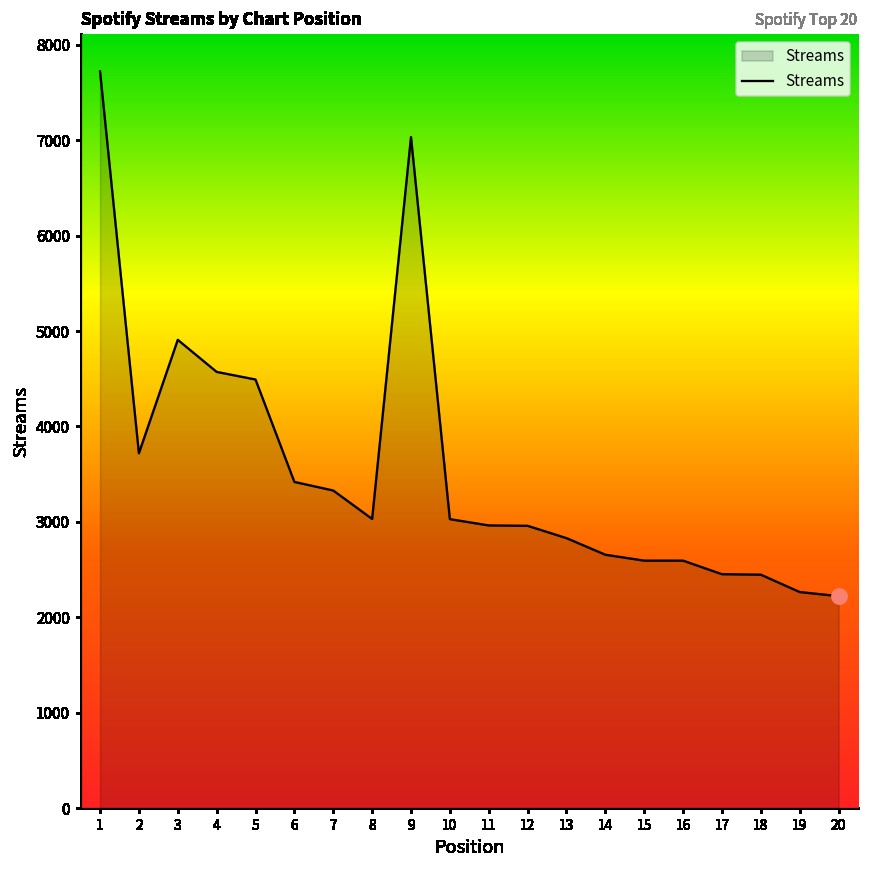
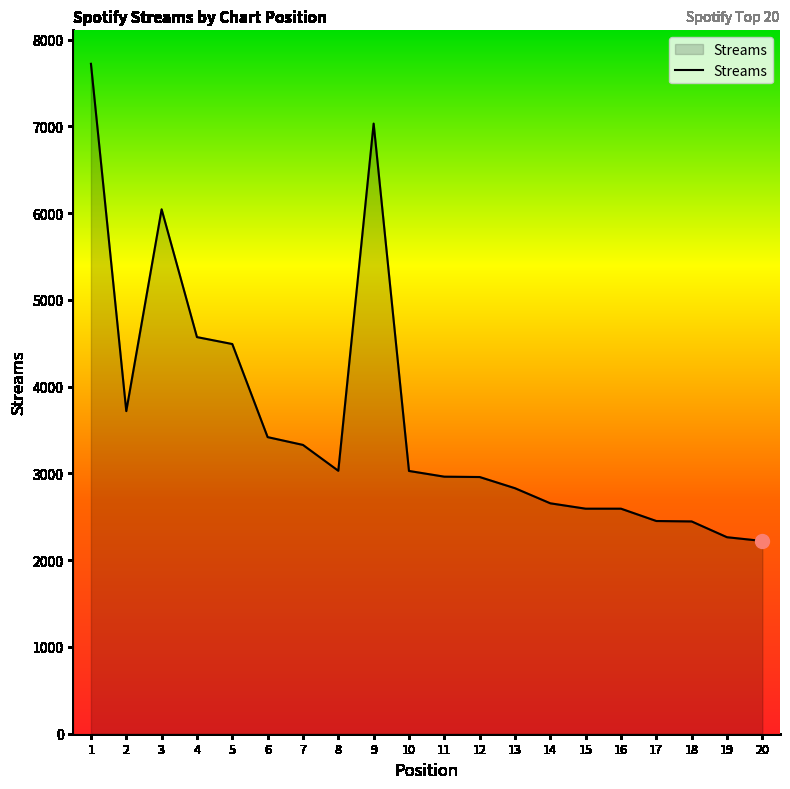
  {
    "Streams": {
      "1": 7700,
      "2": 3700,
-     "3": 4900,
+     "3": 6000,
      "4": 4600,
      "5": 4500,
      "6": 3400,
      "7": 3300,
      "8": 3000,
      "9": 7000,
      "10": 3000,
      "11": 3000,
      "12": 3000,
      "13": 2800,
      "14": 2700,
      "15": 2600,
      "16": 2600,
      "17": 2500,
      "18": 2400,
      "19": 2300
    }
  }
